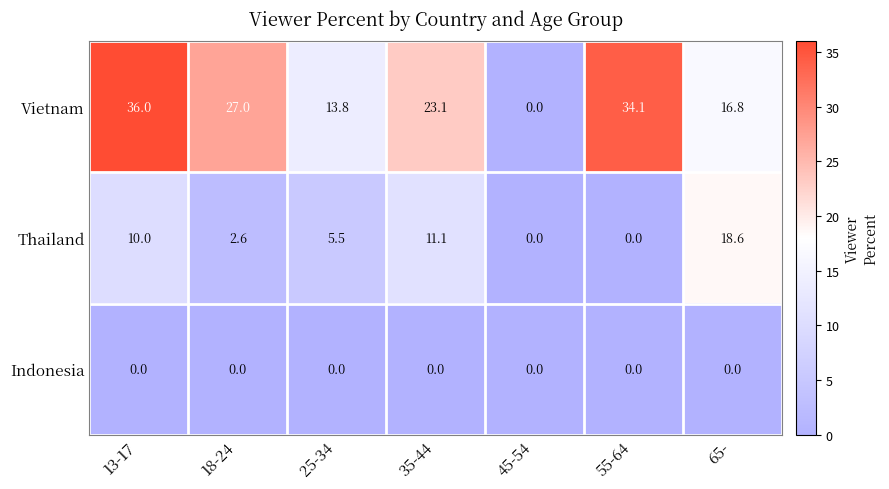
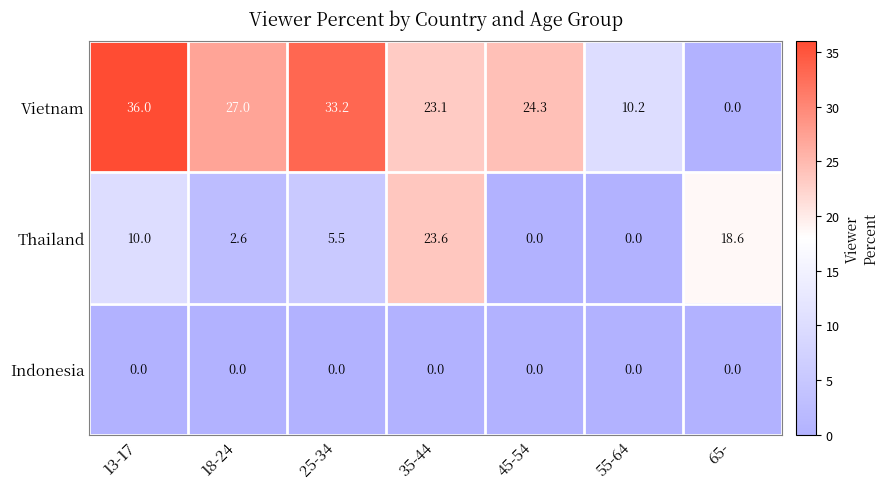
  {
    "Vietnam": {
      "13-17": 36.0,
      "18-24": 27.0,
-     "25-34": 13.8,
+     "25-34": 33.2,
      "35-44": 23.1,
-     "45-54": 0.0,
-     "55-64": 34.1,
-     "65-": 16.8
+     "45-54": 24.3,
+     "55-64": 10.2,
+     "65-": 0.0
    },
    "Thailand": {
      "13-17": 10.0,
      "18-24": 2.6,
      "25-34": 5.5,
-     "35-44": 11.1,
+     "35-44": 23.6,
      "45-54": 0.0,
      "55-64": 0.0,
      "65-": 18.6
    },
    "Indonesia": {
      "13-17": 0.0,
      "18-24": 0.0,
      "25-34": 0.0,
      "35-44": 0.0,
      "45-54": 0.0,
      "55-64": 0.0,
      "65-": 0.0
    }
  }
